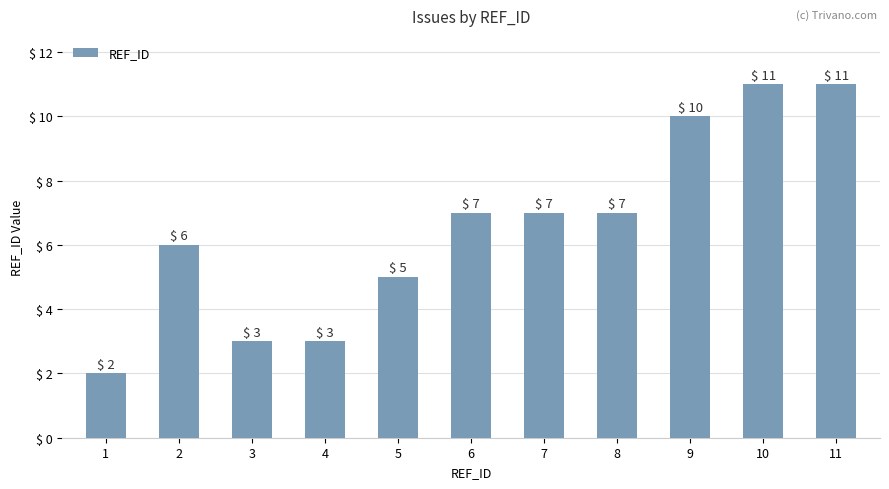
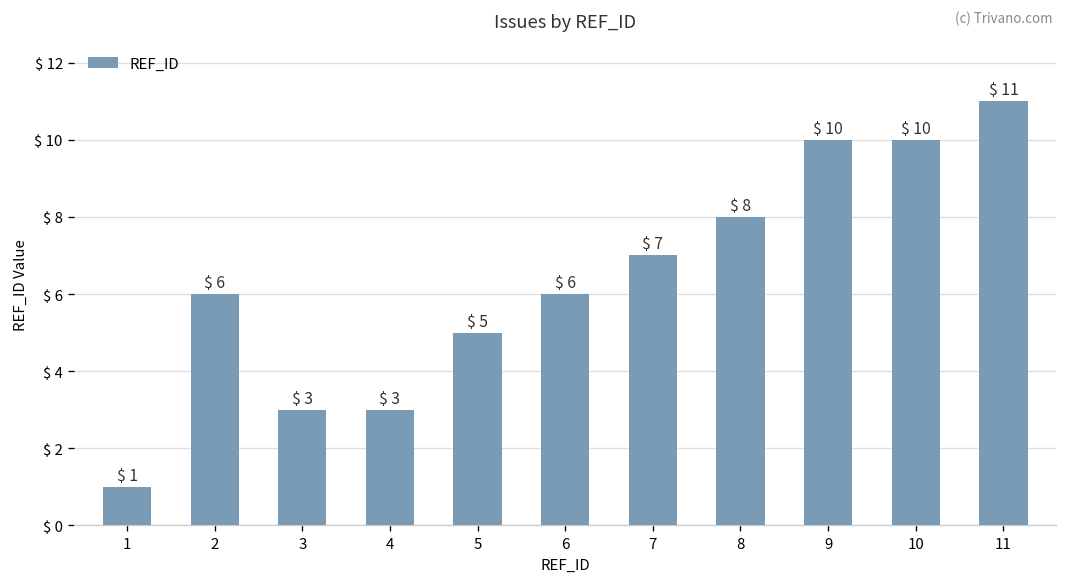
  {
-   "1": 2,
+   "1": 1,
    "2": 6,
    "3": 3,
    "4": 3,
    "5": 5,
-   "6": 7,
+   "6": 6,
    "7": 7,
-   "8": 7,
+   "8": 8,
    "9": 10,
-   "10": 11,
+   "10": 10,
    "11": 11
  }
